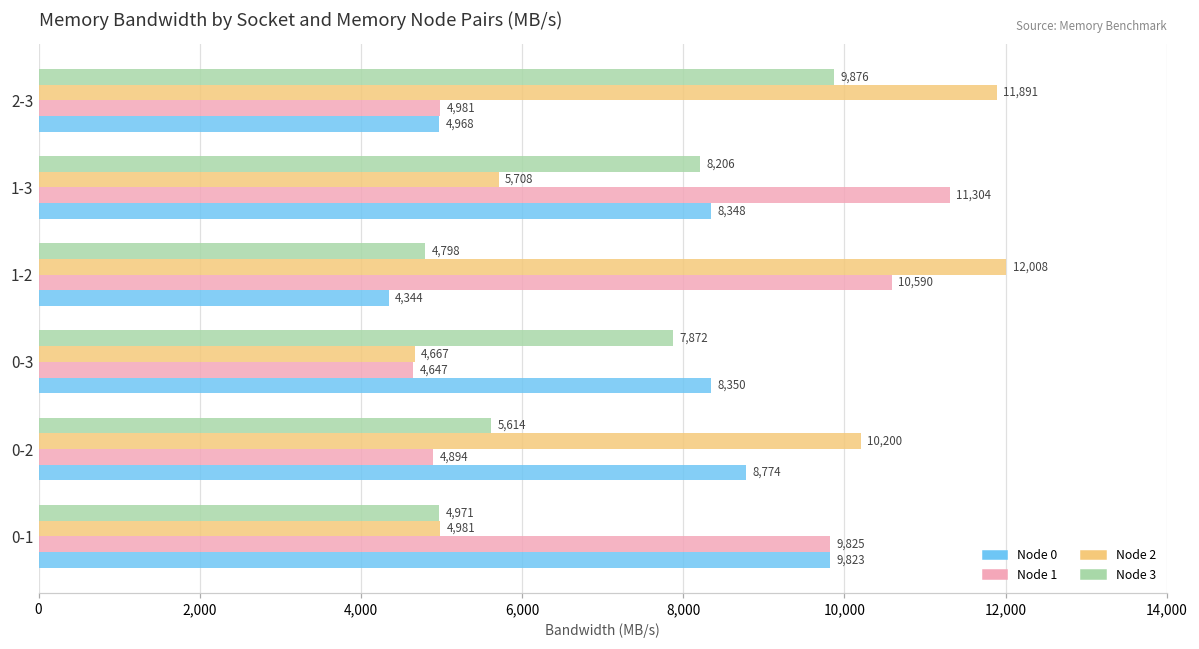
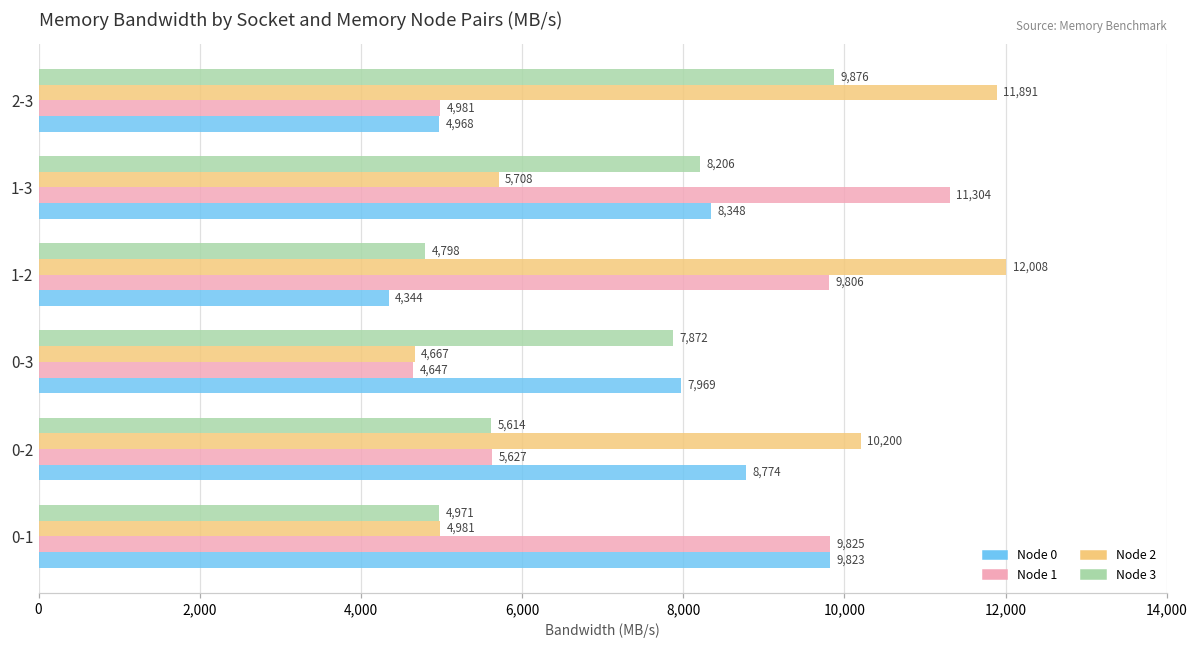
  {
    "Node 0": {
      "2-3": "4,968",
      "1-3": "8,348",
      "1-2": "4,344",
-     "0-3": "8,350",
+     "0-3": "7,969",
      "0-2": "8,774",
      "0-1": "9,823"
    },
    "Node 1": {
      "2-3": "4,981",
      "1-3": "11,304",
-     "1-2": "10,590",
+     "1-2": "9,806",
      "0-3": "4,647",
-     "0-2": "4,894",
+     "0-2": "5,627",
      "0-1": "9,825"
    },
    "Node 2": {
      "2-3": "11,891",
      "1-3": "5,708",
      "1-2": "12,008",
      "0-3": "4,667",
      "0-2": "10,200",
      "0-1": "4,981"
    },
    "Node 3": {
      "2-3": "9,876",
      "1-3": "8,206",
      "1-2": "4,798",
      "0-3": "7,872",
      "0-2": "5,614",
      "0-1": "4,971"
    }
  }
